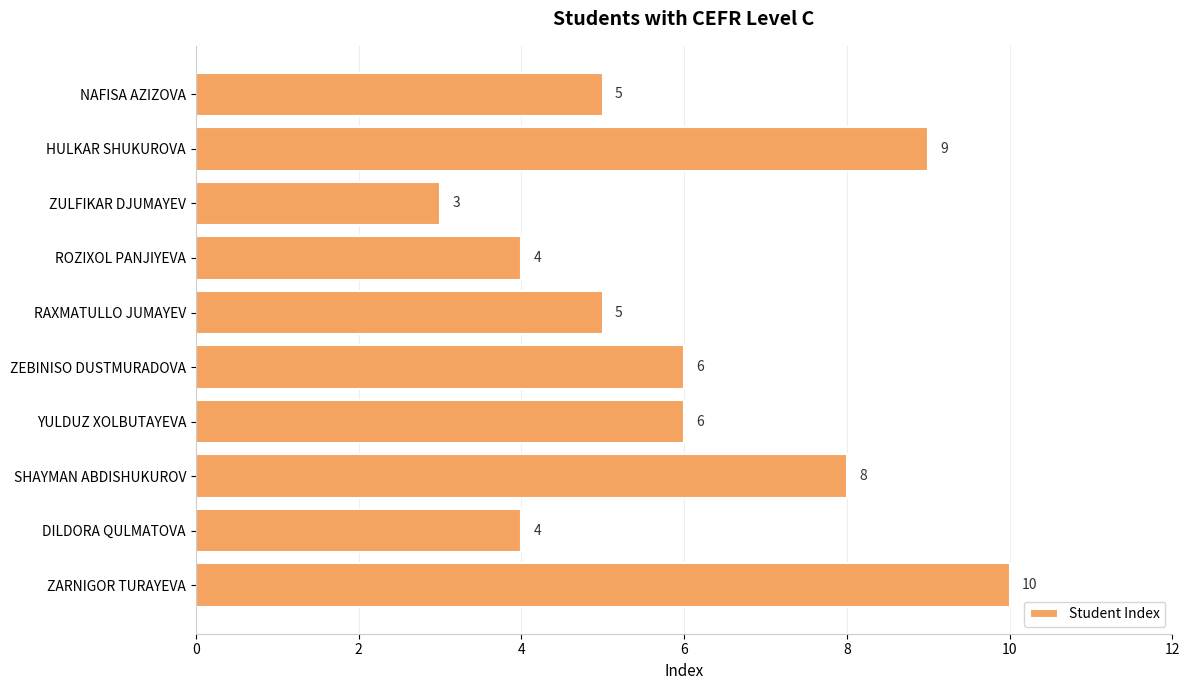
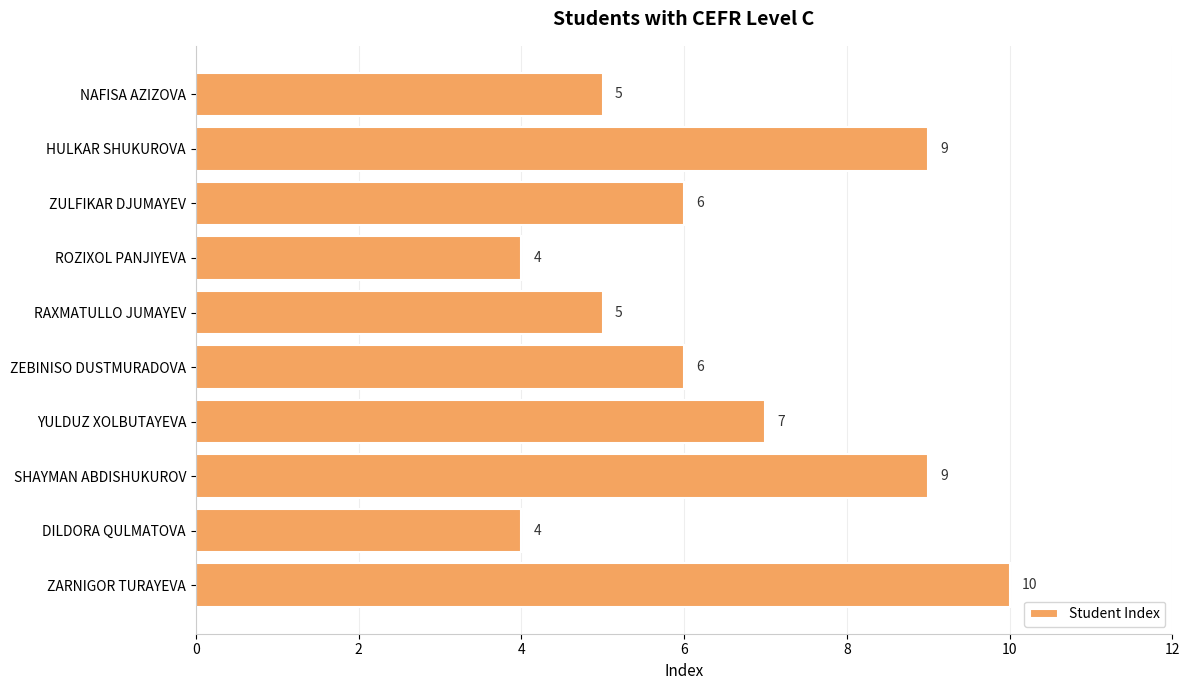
  {
    "NAFISA AZIZOVA": 5,
    "HULKAR SHUKUROVA": 9,
-   "ZULFIKAR DJUMAYEV": 3,
+   "ZULFIKAR DJUMAYEV": 6,
    "ROZIXOL PANJIYEVA": 4,
    "RAXMATULLO JUMAYEV": 5,
    "ZEBINISO DUSTMURADOVA": 6,
-   "YULDUZ XOLBUTAYEVA": 6,
-   "SHAYMAN ABDISHUKUROV": 8,
+   "YULDUZ XOLBUTAYEVA": 7,
+   "SHAYMAN ABDISHUKUROV": 9,
    "DILDORA QULMATOVA": 4,
    "ZARNIGOR TURAYEVA": 10
  }
